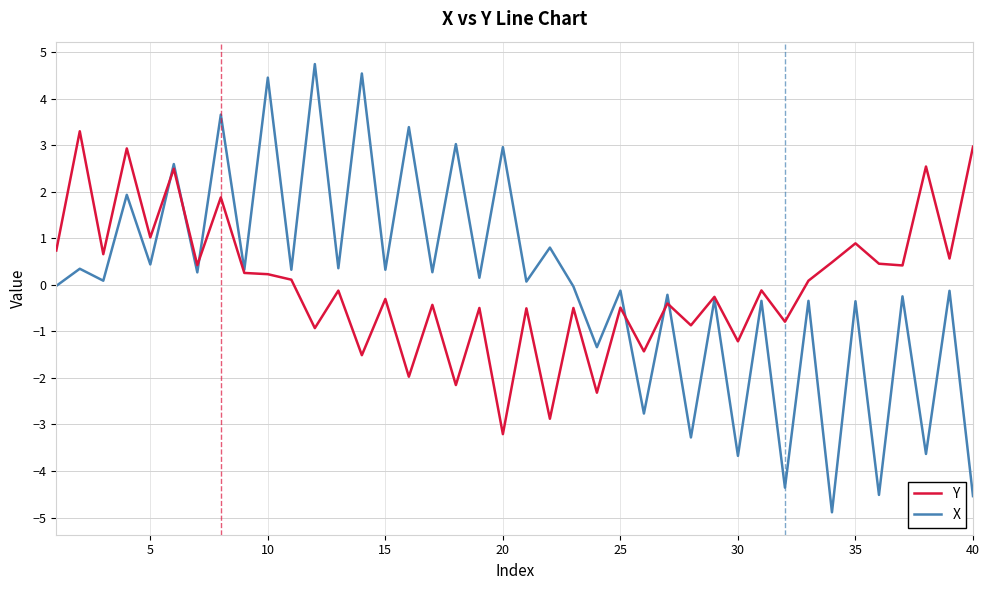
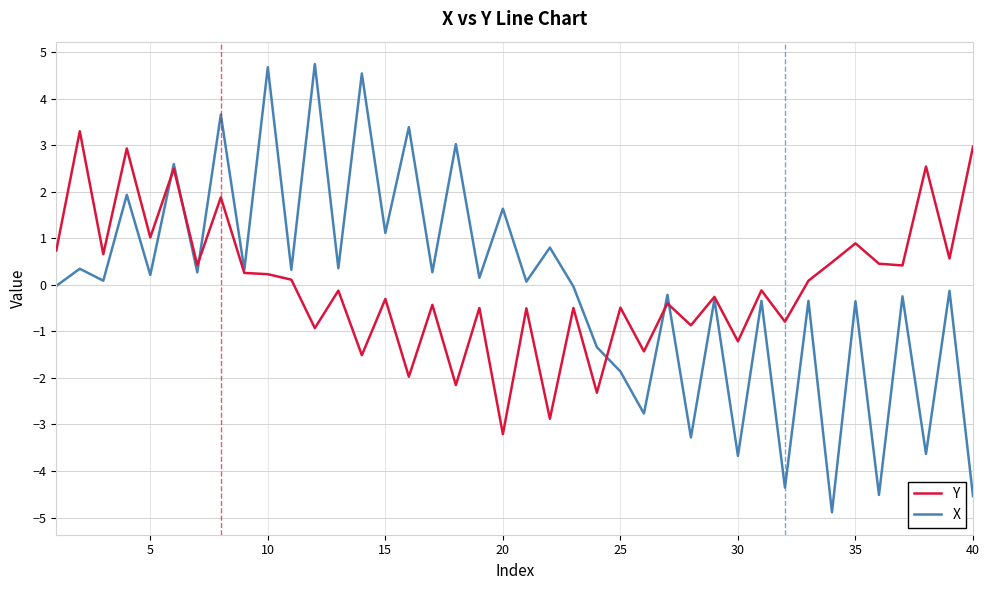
  {
    "Y": {
      "5": 1.0,
      "10": 0.2,
      "15": -0.3,
      "20": -3.2,
      "25": -0.5,
      "30": -1.2,
      "35": 0.9,
      "40": 3.0
    },
    "X": {
-     "5": 0.4,
-     "10": 4.5,
-     "15": 0.3,
-     "20": 3.0,
-     "25": -0.1,
+     "5": 0.2,
+     "10": 4.7,
+     "15": 1.1,
+     "20": 1.6,
+     "25": -1.9,
      "30": -3.7,
      "35": -0.4,
      "40": -4.5
    }
  }
